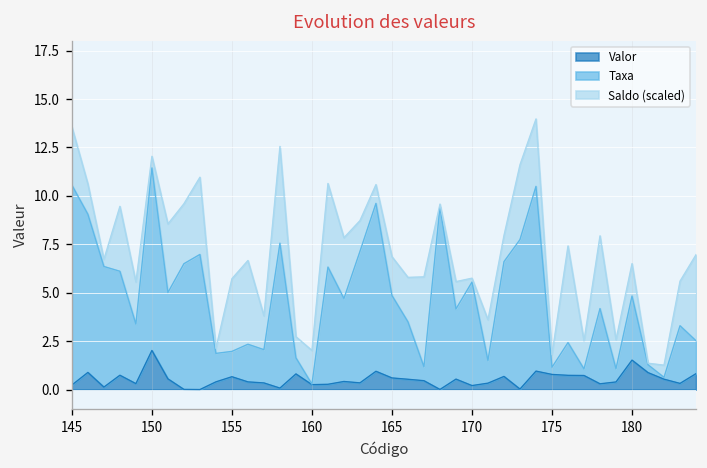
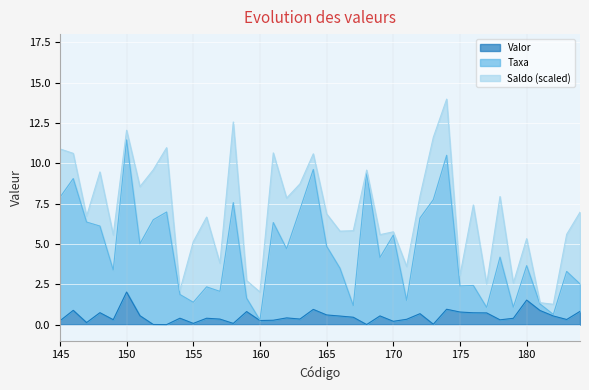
  {
    "Valor": {
      "145": 0.2,
      "150": 2.0,
-     "155": 0.7,
+     "155": 0.1,
      "165": 0.6,
      "170": 0.2,
      "175": 0.8,
      "180": 1.5
    },
    "Taxa": {
-     "145": 10.3,
+     "145": 7.6,
      "150": 9.4,
      "155": 1.3,
      "165": 4.3,
      "170": 5.3,
-     "175": 0.4,
-     "180": 3.3
+     "175": 1.6,
+     "180": 2.1
    },
    "Saldo (scaled)": {
      "145": 3.0,
      "150": 0.6,
      "155": 3.8,
      "160": 1.7,
      "165": 2.0,
      "170": 0.2,
      "175": 0.7,
      "180": 1.7
    }
  }
